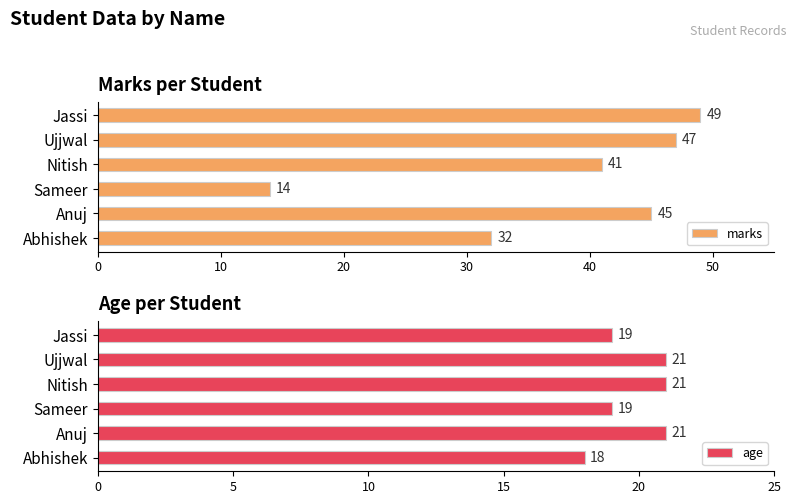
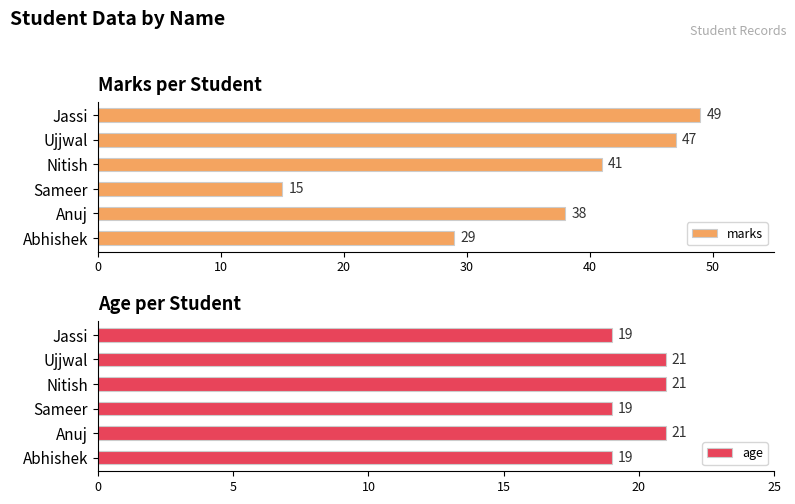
  {
    "Marks per Student": {
      "Jassi": 49,
      "Ujjwal": 47,
      "Nitish": 41,
-     "Sameer": 14,
-     "Anuj": 45,
-     "Abhishek": 32
+     "Sameer": 15,
+     "Anuj": 38,
+     "Abhishek": 29
    },
    "Age per Student": {
      "Jassi": 19,
      "Ujjwal": 21,
      "Nitish": 21,
      "Sameer": 19,
      "Anuj": 21,
-     "Abhishek": 18
+     "Abhishek": 19
    }
  }
